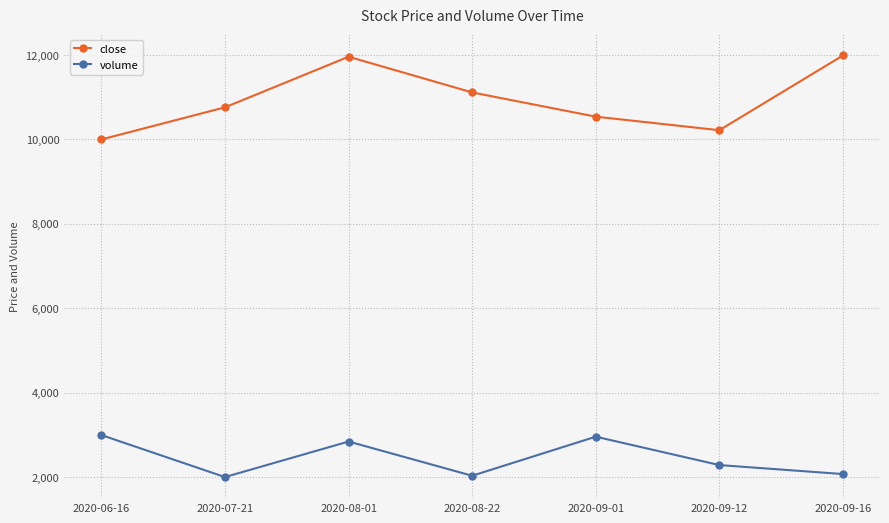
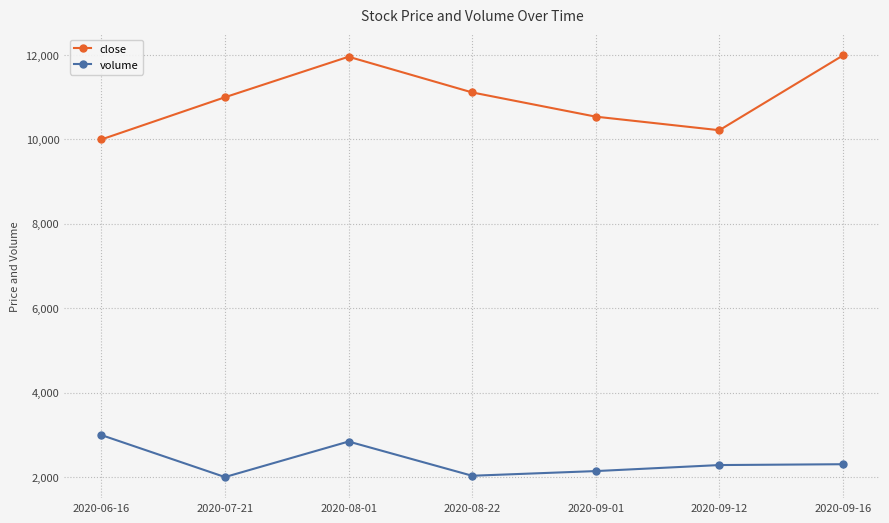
  {
    "close": {
      "2020-06-16": "10,000",
-     "2020-07-21": "10,800",
+     "2020-07-21": "11,000",
      "2020-08-01": "12,000",
      "2020-08-22": "11,100",
      "2020-09-01": "10,500",
      "2020-09-12": "10,200",
      "2020-09-16": "12,000"
    },
    "volume": {
      "2020-06-16": "3,000",
      "2020-07-21": "2,000",
      "2020-08-01": "2,800",
      "2020-08-22": "2,000",
-     "2020-09-01": "3,000",
+     "2020-09-01": "2,100",
      "2020-09-12": "2,300",
-     "2020-09-16": "2,100"
+     "2020-09-16": "2,300"
    }
  }
